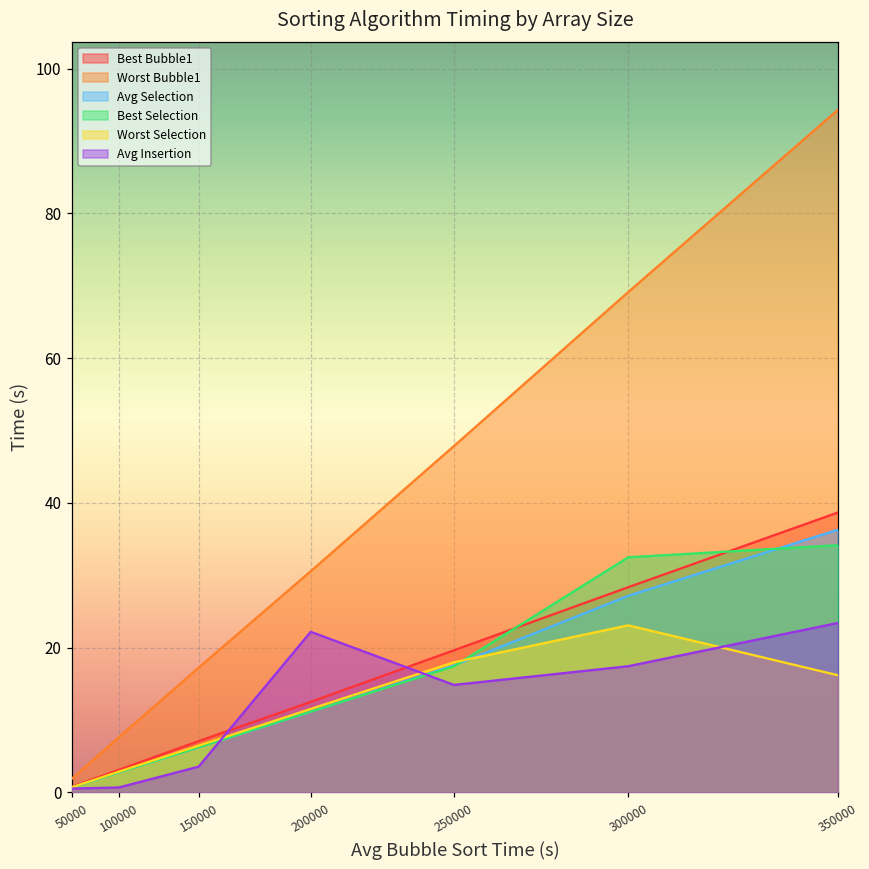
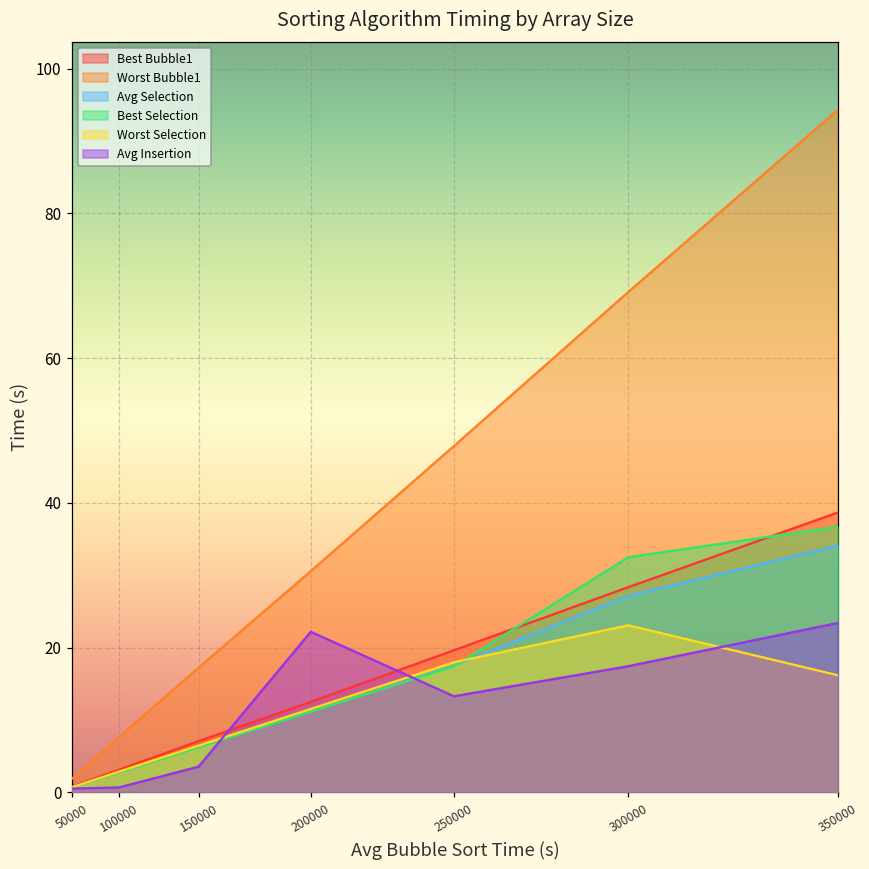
  {
    "Avg Selection": {
      "300000": 27,
-     "350000": 36
+     "350000": 34
    },
    "Best Selection": {
      "300000": 32,
-     "350000": 34
+     "350000": 37
    },
    "Worst Selection": {
      "250000": 18,
      "300000": 23,
      "350000": 16
    },
    "Avg Insertion": {
      "100000": 1,
      "150000": 4,
      "200000": 22,
-     "250000": 15,
+     "250000": 13,
      "300000": 17,
      "350000": 23
    }
  }
